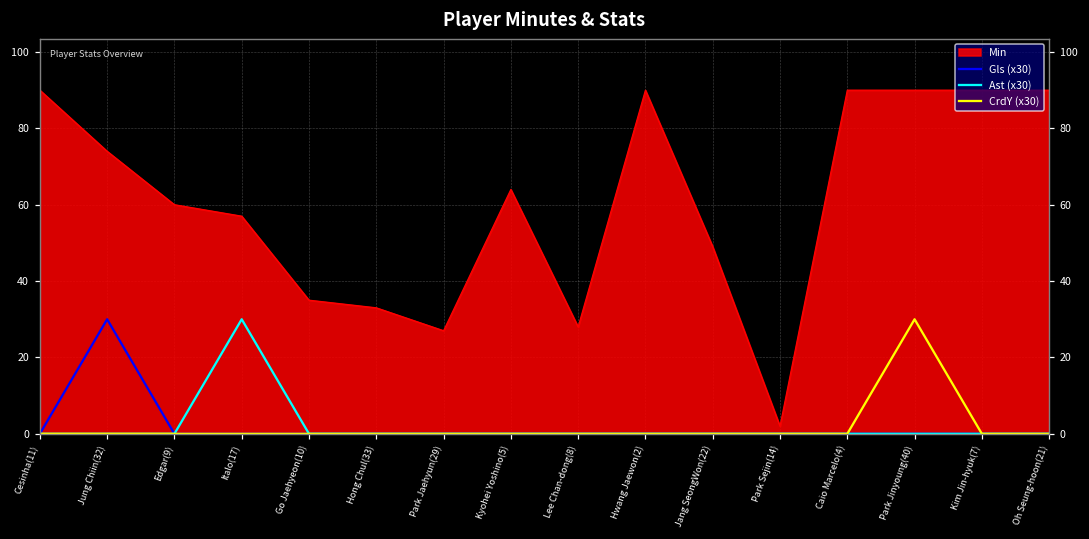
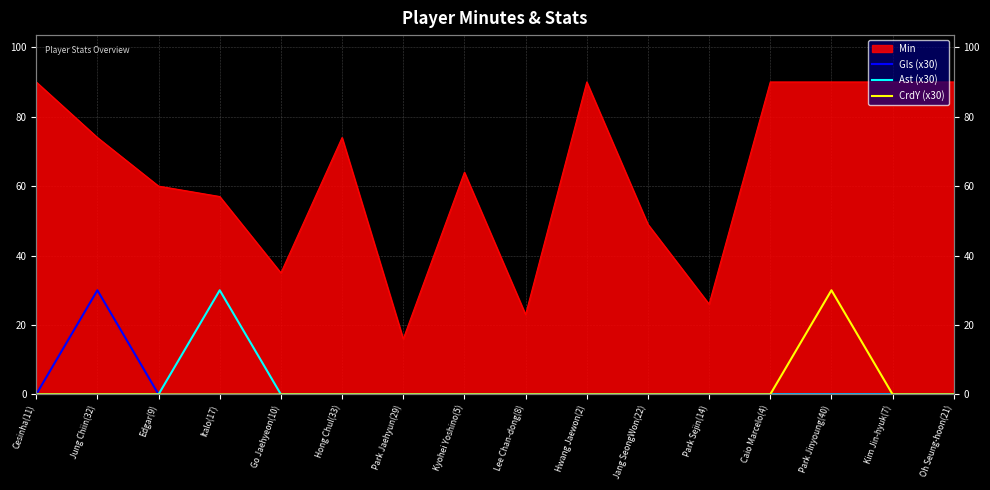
  {
    "Min": {
      "Cesinha(11)": 90,
      "Jung Chiin(32)": 74,
      "Edgar(9)": 60,
      "Italo(17)": 57,
      "Go Jaehyeon(10)": 35,
-     "Hong Chul(33)": 33,
-     "Park Jaehyun(29)": 27,
+     "Hong Chul(33)": 74,
+     "Park Jaehyun(29)": 16,
      "Kyohei Yoshino(5)": 64,
-     "Lee Chan-dong(8)": 28,
+     "Lee Chan-dong(8)": 23,
      "Hwang Jaewon(2)": 90,
      "Jang SeongWon(22)": 49,
-     "Park Sejin(14)": 2,
+     "Park Sejin(14)": 26,
      "Caio Marcelo(4)": 90,
      "Park Jinyoung(40)": 90,
      "Oh Seung-hoon(21)": 90
    },
    "Gls (x30)": {
      "Jung Chiin(32)": 30
    },
    "Ast (x30)": {
      "Italo(17)": 30
    },
    "CrdY (x30)": {
      "Park Jinyoung(40)": 30
    }
  }
